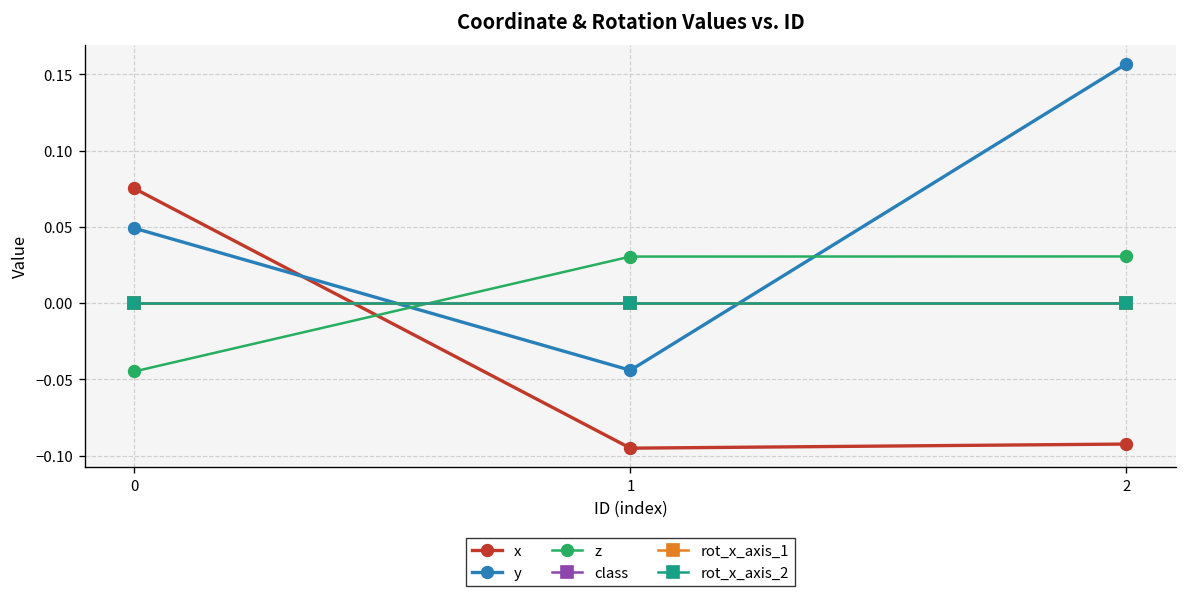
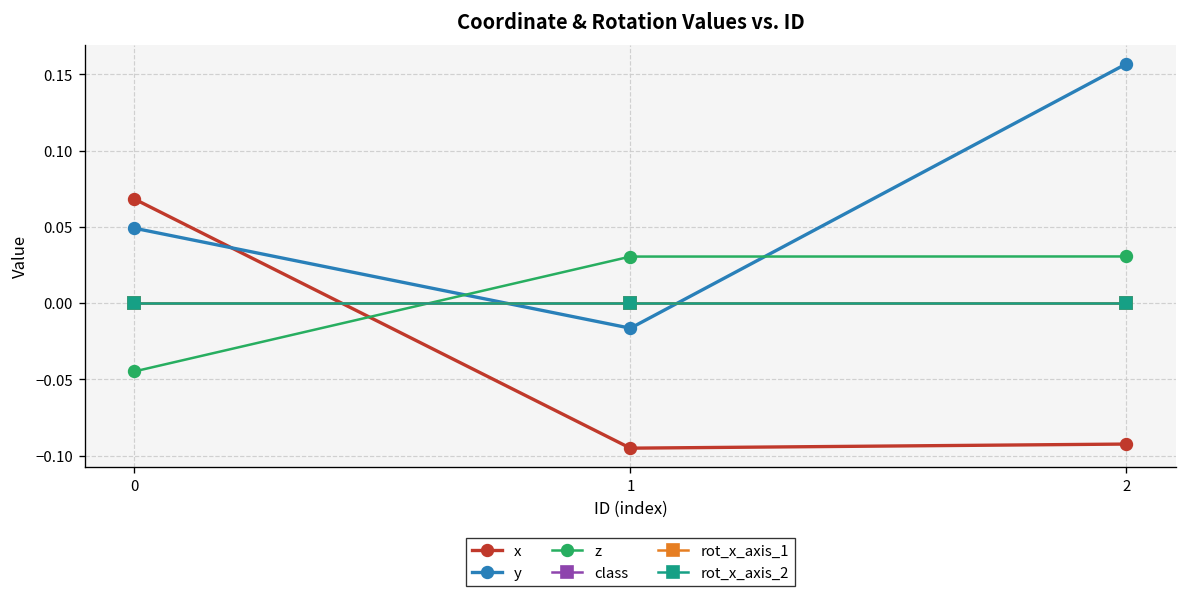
  {
    "x": {
-     "0": 0.075,
+     "0": 0.068,
      "1": -0.095,
      "2": -0.092
    },
    "y": {
      "0": 0.049,
-     "1": -0.044,
+     "1": -0.016,
      "2": 0.157
    }
  }
